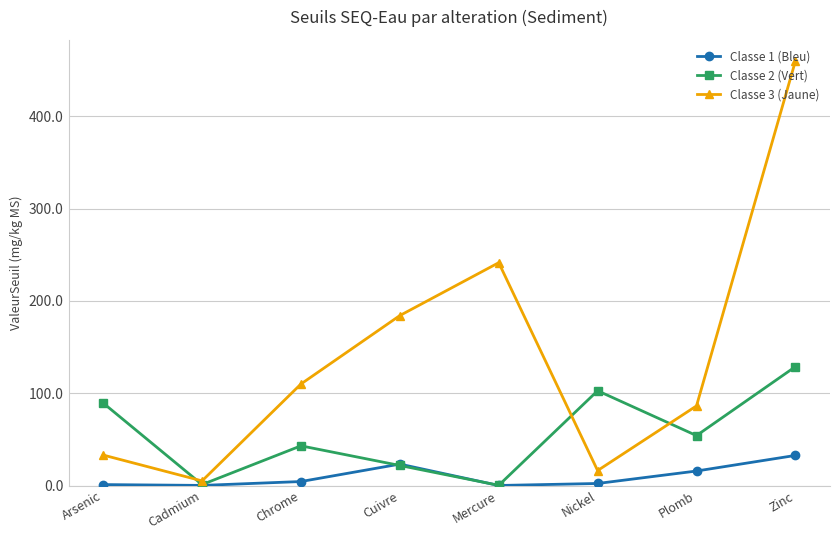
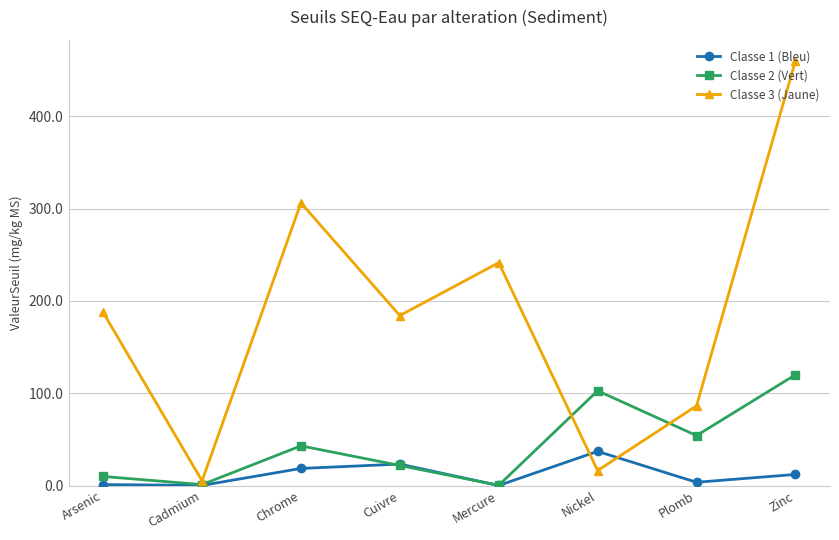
  {
    "Classe 1 (Bleu)": {
      "Arsenic": 0,
-     "Chrome": 0,
-     "Nickel": 0,
-     "Plomb": 20,
-     "Zinc": 30
+     "Chrome": 20,
+     "Nickel": 40,
+     "Plomb": 0,
+     "Zinc": 10
    },
    "Classe 2 (Vert)": {
-     "Arsenic": 90,
+     "Arsenic": 10,
      "Chrome": 40,
      "Nickel": 100,
      "Plomb": 50,
-     "Zinc": 130
+     "Zinc": 120
    },
    "Classe 3 (Jaune)": {
-     "Arsenic": 30,
+     "Arsenic": 190,
      "Cadmium": 10,
-     "Chrome": 110,
+     "Chrome": 310,
      "Cuivre": 180,
      "Mercure": 240,
      "Nickel": 20,
      "Plomb": 90,
      "Zinc": 460
    }
  }
